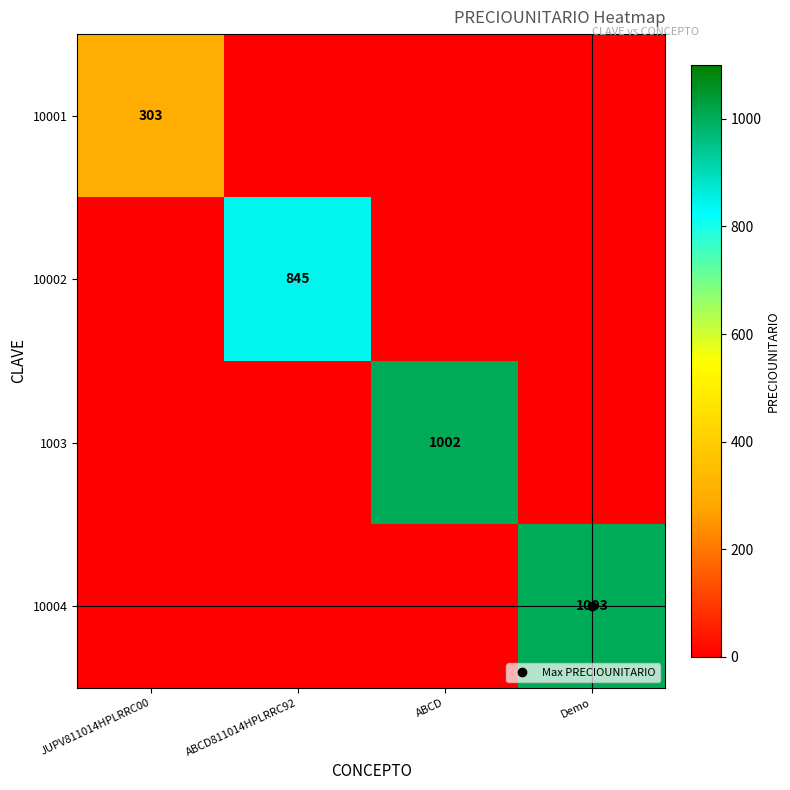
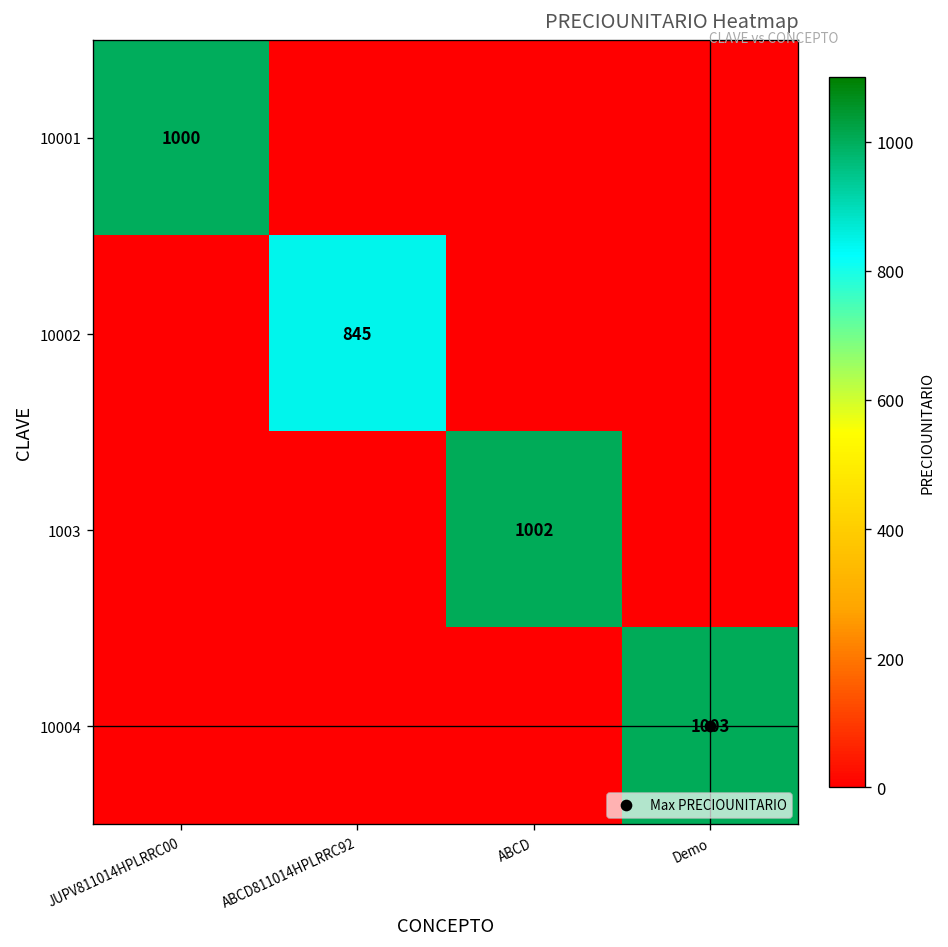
  {
    "10001": {
-     "JUPV811014HPLRRC00": 303
+     "JUPV811014HPLRRC00": 1000
    },
    "10002": {
      "ABCD811014HPLRRC92": 845
    },
    "1003": {
      "ABCD": 1002
    }
  }
